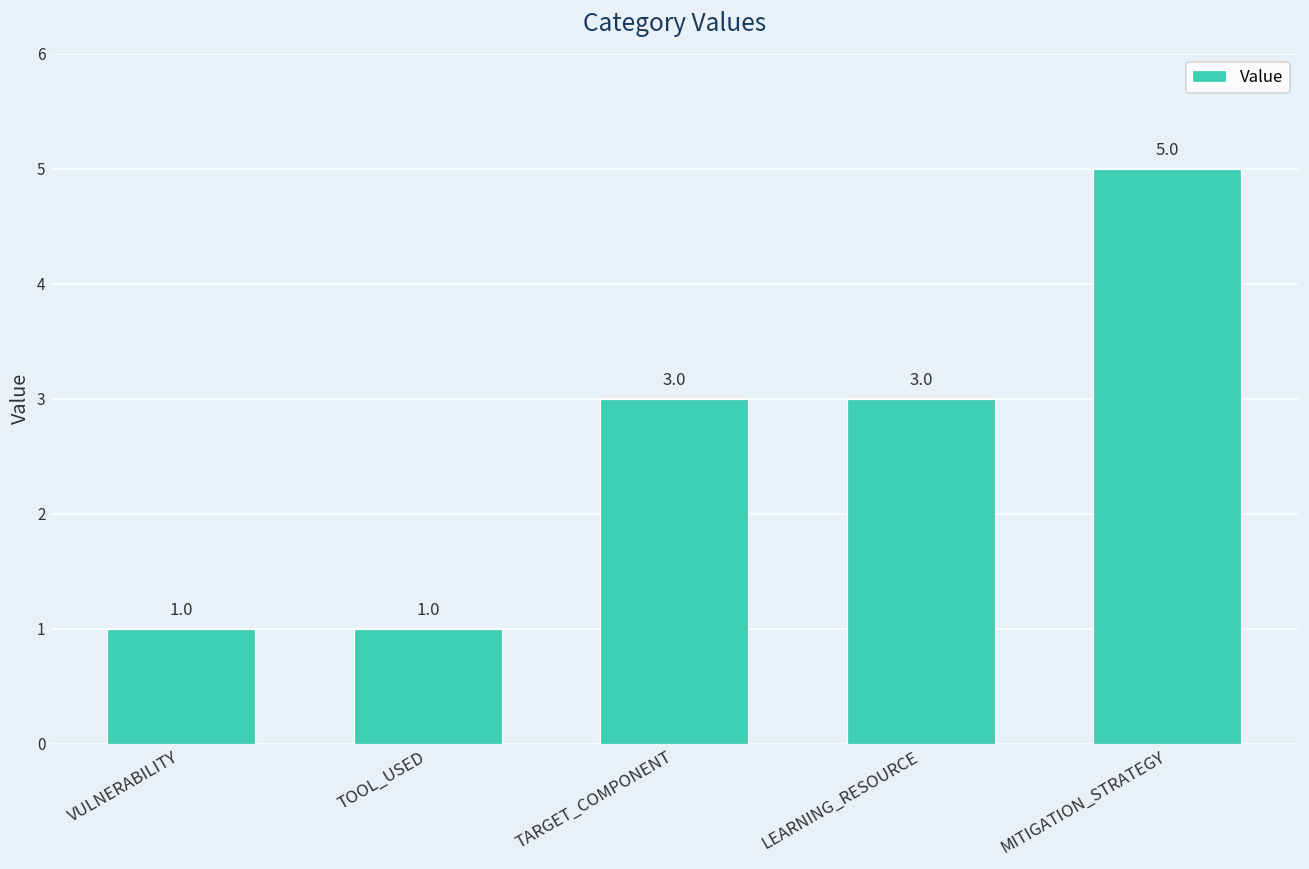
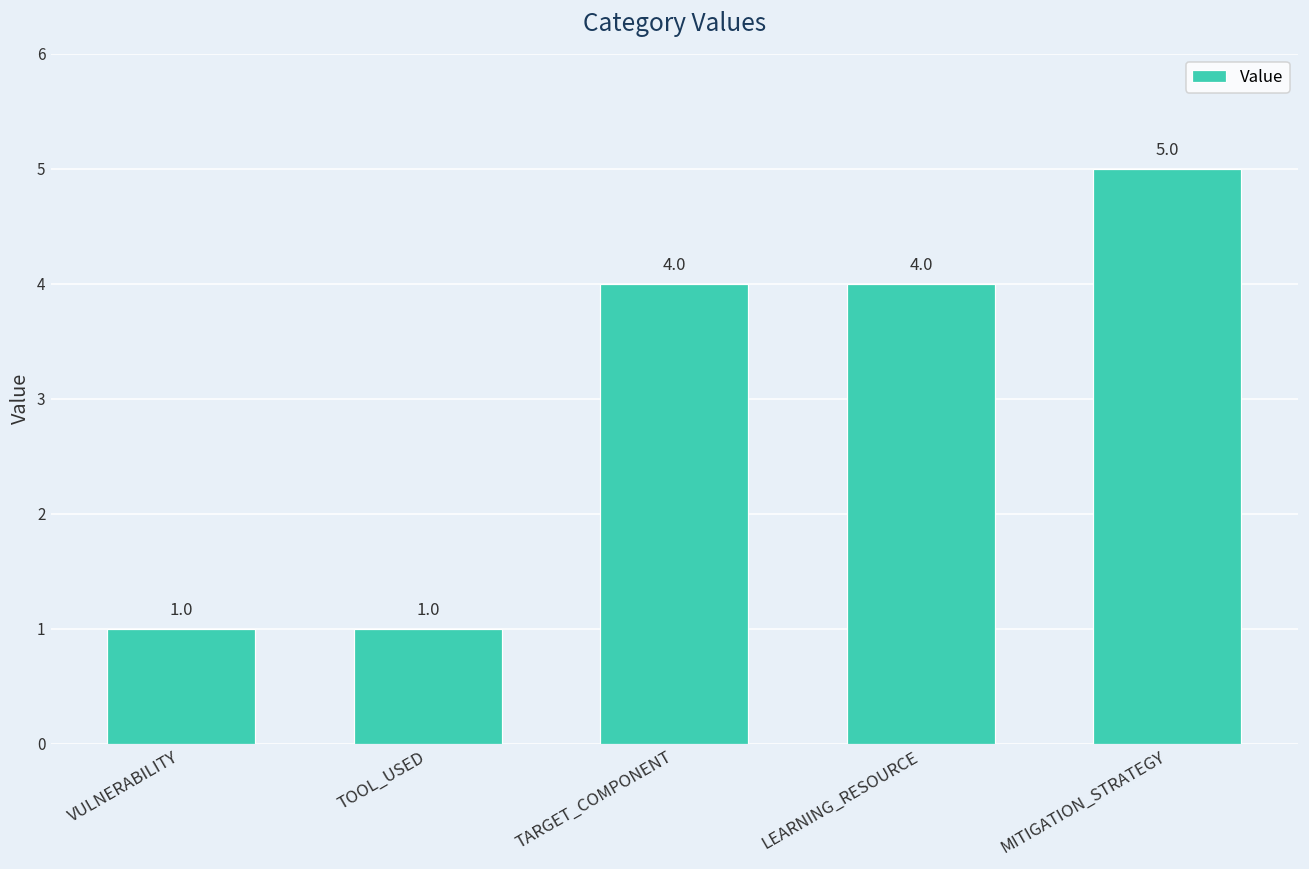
  {
    "VULNERABILITY": 1.0,
    "TOOL_USED": 1.0,
-   "TARGET_COMPONENT": 3.0,
-   "LEARNING_RESOURCE": 3.0,
+   "TARGET_COMPONENT": 4.0,
+   "LEARNING_RESOURCE": 4.0,
    "MITIGATION_STRATEGY": 5.0
  }
